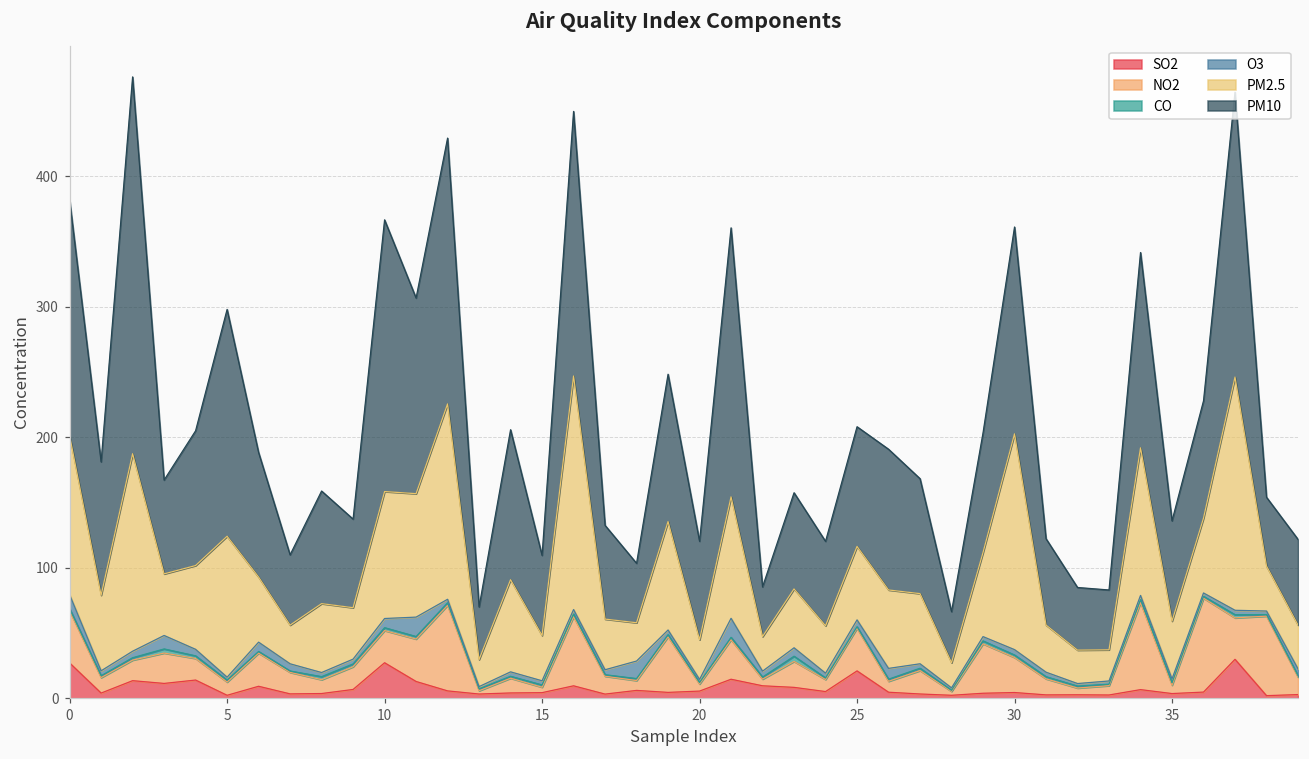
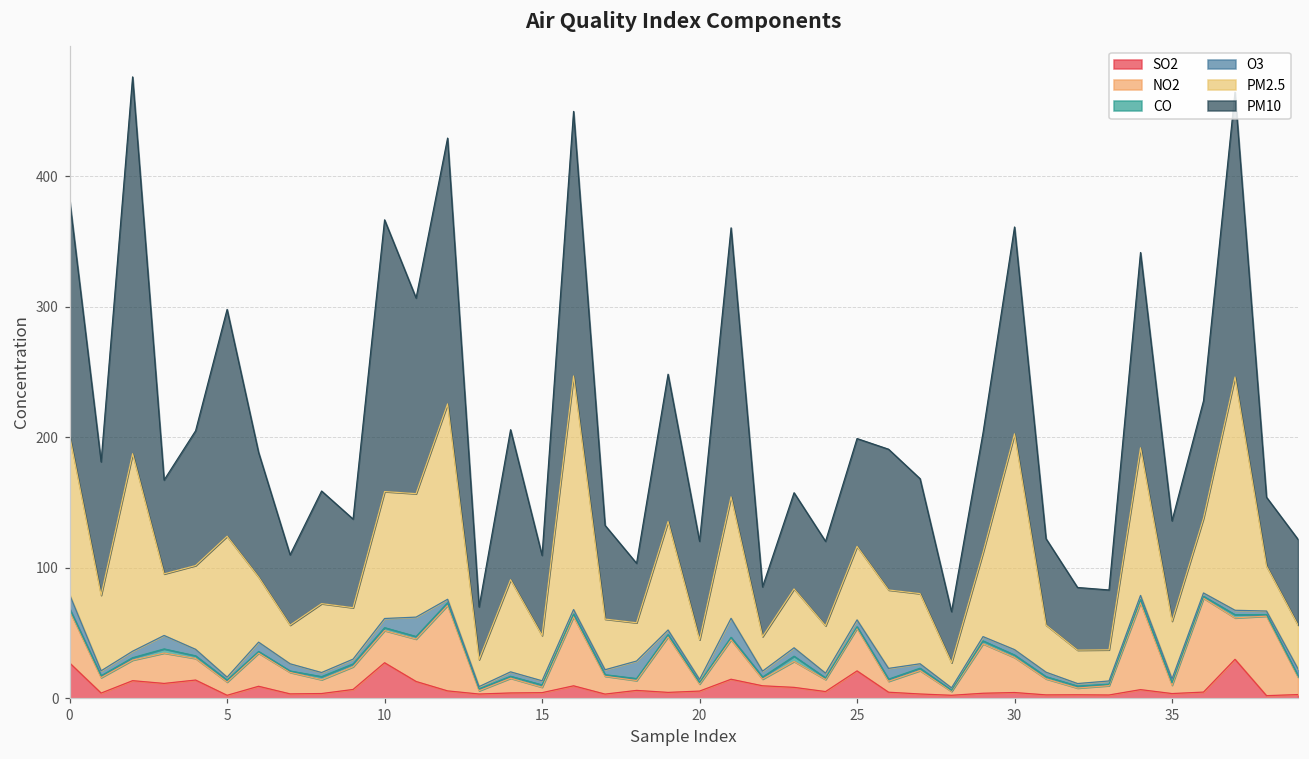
  {
    "SO2": {
      "0": 27,
      "5": 2,
      "10": 27,
      "15": 4,
      "20": 5,
      "25": 21,
      "30": 4,
      "35": 4
    },
    "PM10": {
      "0": 181,
      "5": 174,
      "10": 208,
      "15": 61,
      "20": 75,
-     "25": 92,
+     "25": 83,
      "30": 159,
      "35": 77
    }
  }
